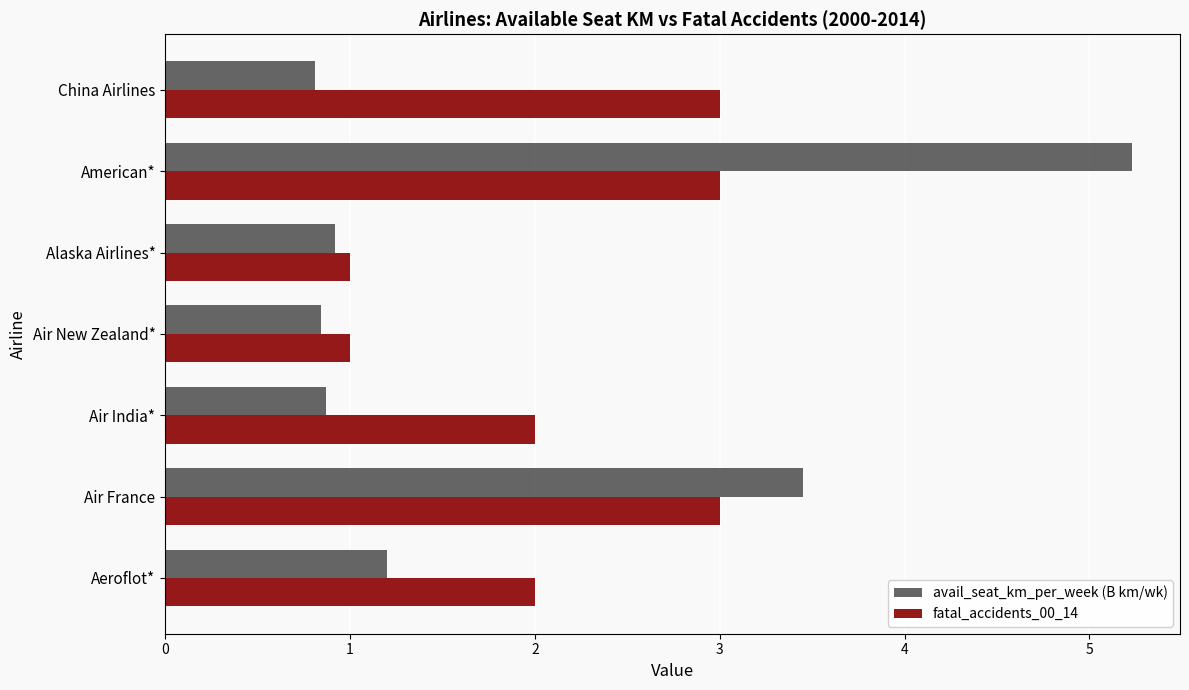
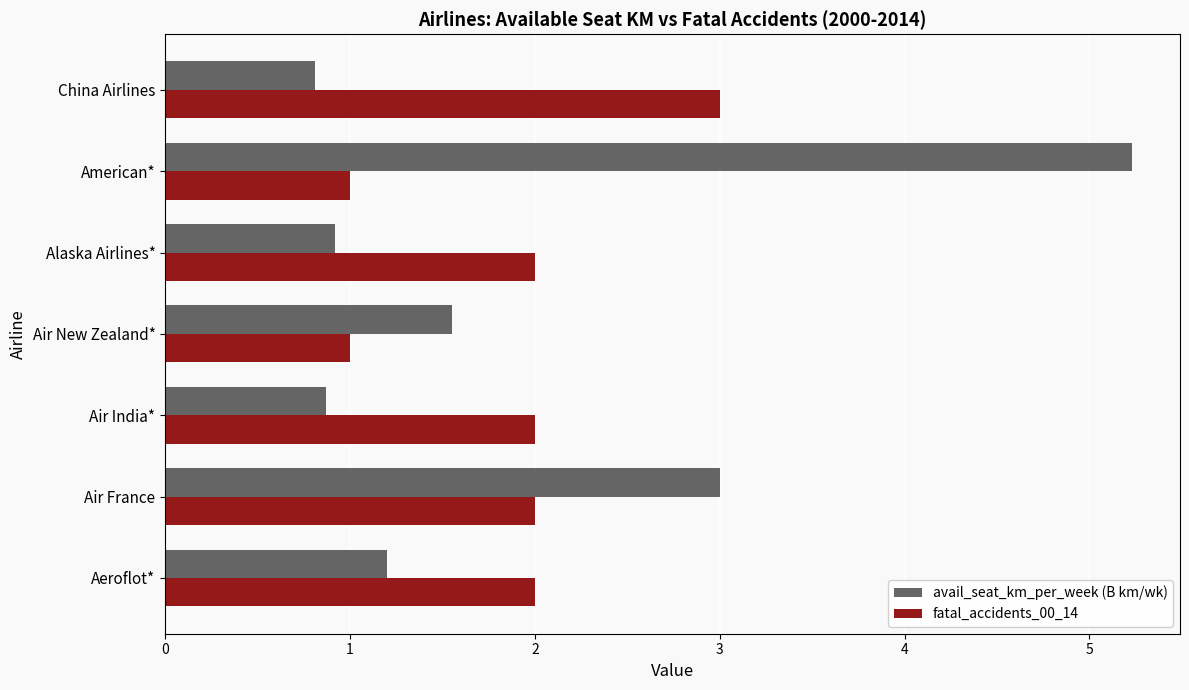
  {
    "avail_seat_km_per_week (B km/wk)": {
      "China Airlines": 0.81,
      "American*": 5.23,
      "Alaska Airlines*": 0.92,
-     "Air New Zealand*": 0.84,
+     "Air New Zealand*": 1.55,
      "Air India*": 0.87,
-     "Air France": 3.45,
+     "Air France": 3.00,
      "Aeroflot*": 1.20
    },
    "fatal_accidents_00_14": {
      "China Airlines": 3,
-     "American*": 3,
-     "Alaska Airlines*": 1,
+     "American*": 1,
+     "Alaska Airlines*": 2,
      "Air New Zealand*": 1,
      "Air India*": 2,
-     "Air France": 3,
+     "Air France": 2,
      "Aeroflot*": 2
    }
  }
